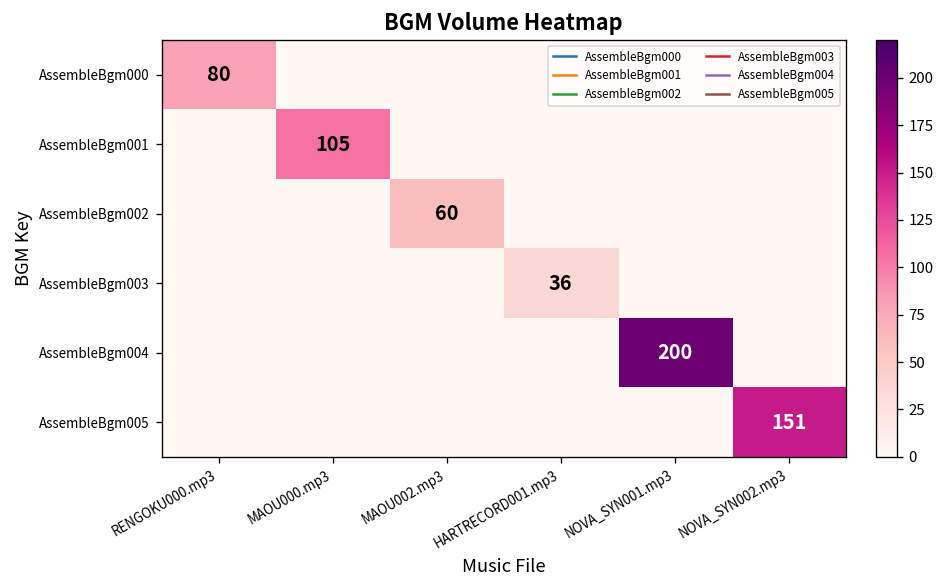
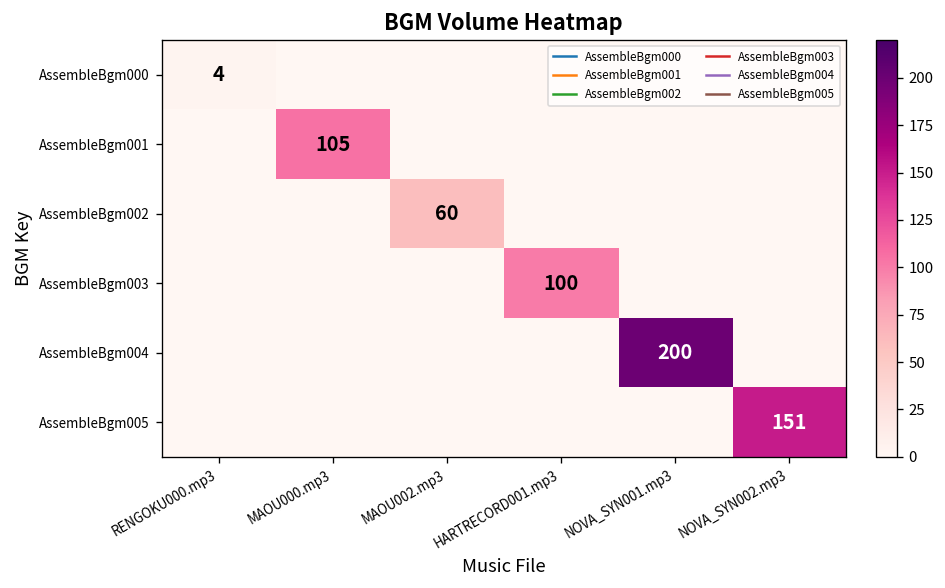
  {
    "AssembleBgm000": {
-     "RENGOKU000.mp3": 80
+     "RENGOKU000.mp3": 4
    },
    "AssembleBgm001": {
      "MAOU000.mp3": 105
    },
    "AssembleBgm002": {
      "MAOU002.mp3": 60
    },
    "AssembleBgm003": {
-     "HARTRECORD001.mp3": 36
+     "HARTRECORD001.mp3": 100
    },
    "AssembleBgm004": {
      "NOVA_SYN001.mp3": 200
    },
    "AssembleBgm005": {
      "NOVA_SYN002.mp3": 151
    }
  }
